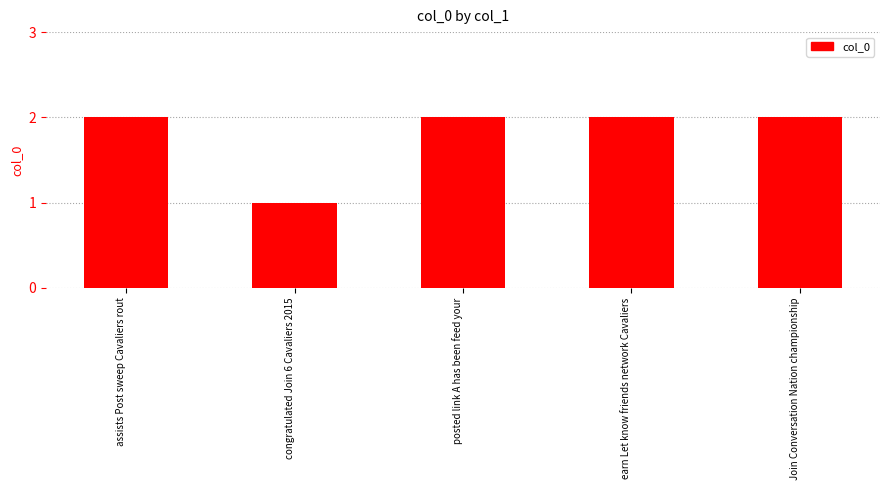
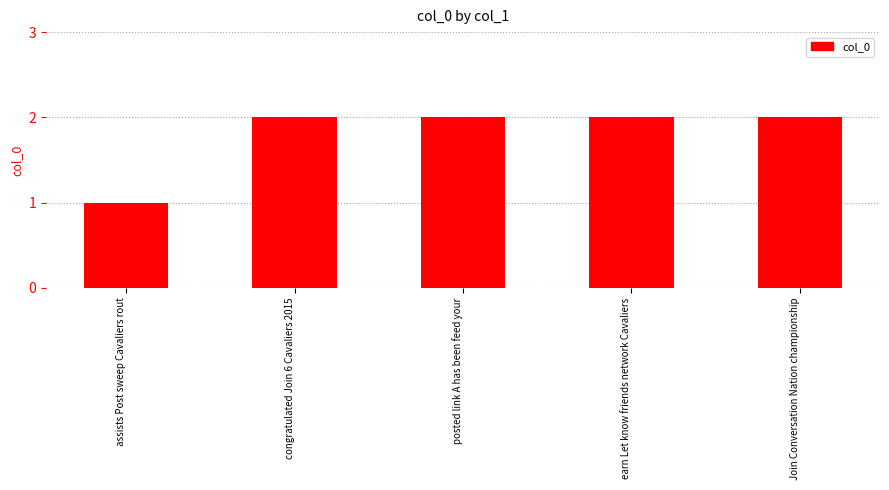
  {
-   "assists Post sweep Cavaliers rout": 2,
-   "congratulated Join 6 Cavaliers 2015": 1,
+   "assists Post sweep Cavaliers rout": 1,
+   "congratulated Join 6 Cavaliers 2015": 2,
    "posted link A has been feed your": 2,
    "earn Let know friends network Cavaliers": 2,
    "Join Conversation Nation championship": 2
  }
